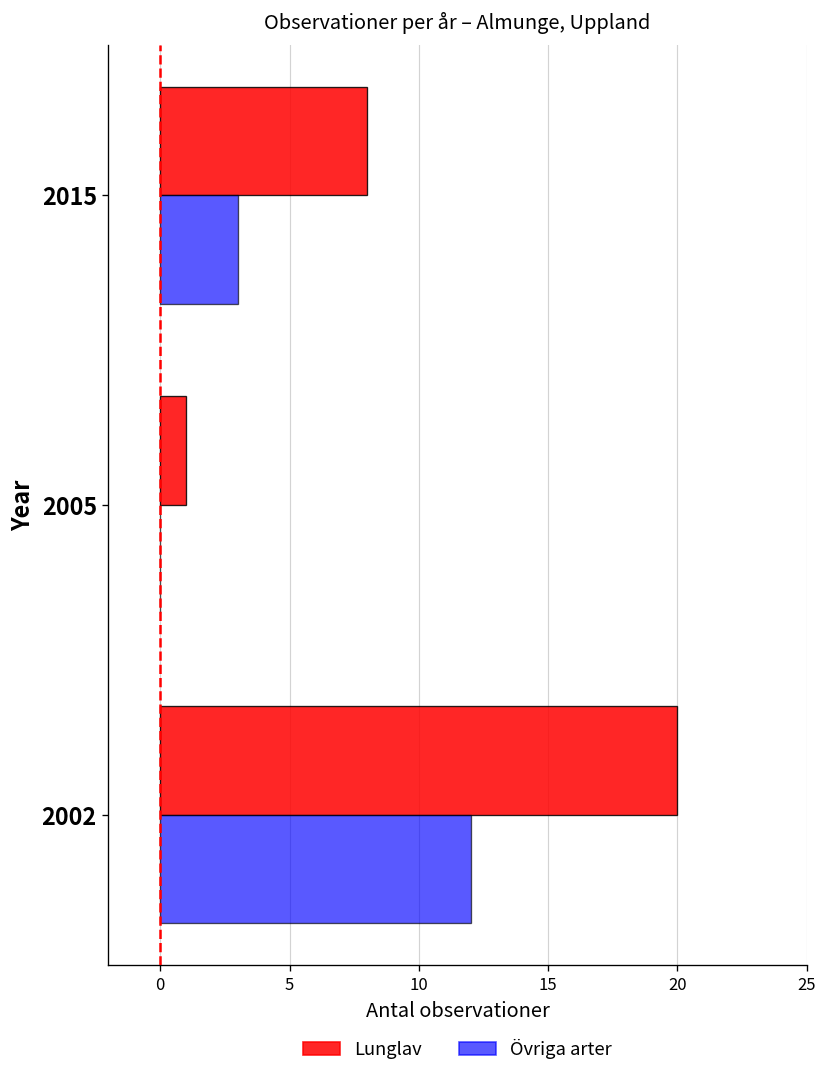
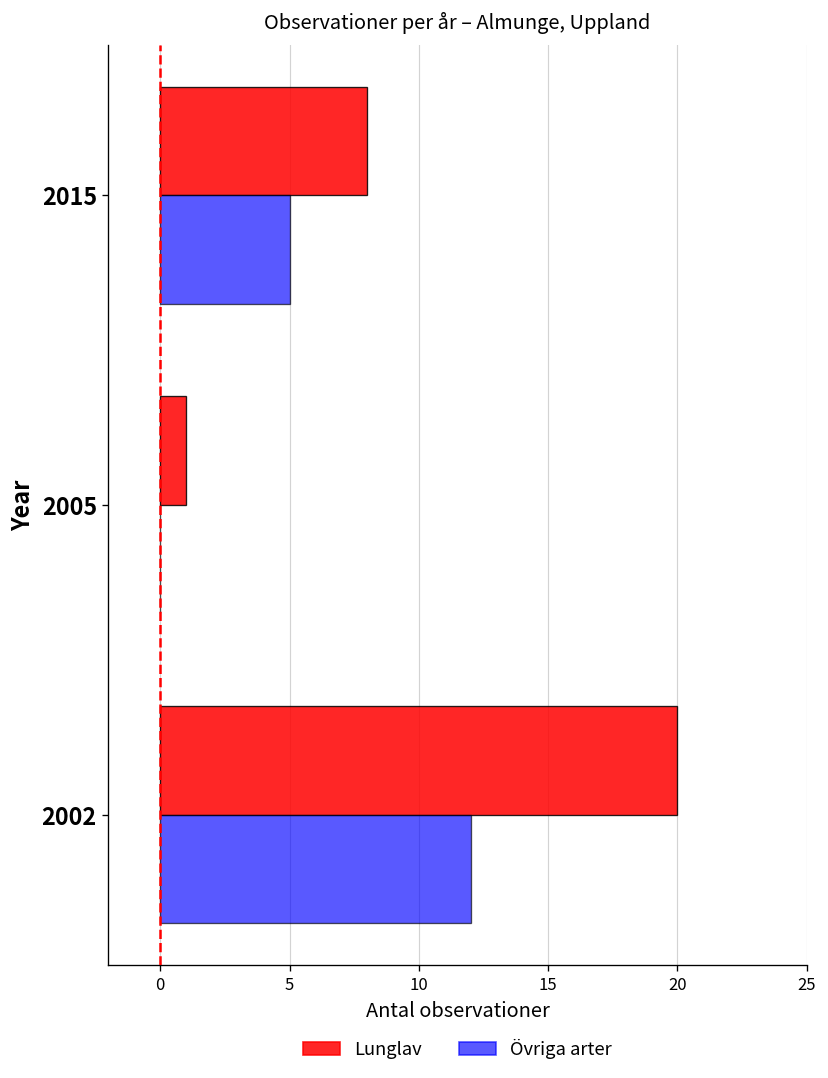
  {
    "Övriga arter": {
-     "2015": 3,
+     "2015": 5,
      "2005": 0,
      "2002": 12
    }
  }
